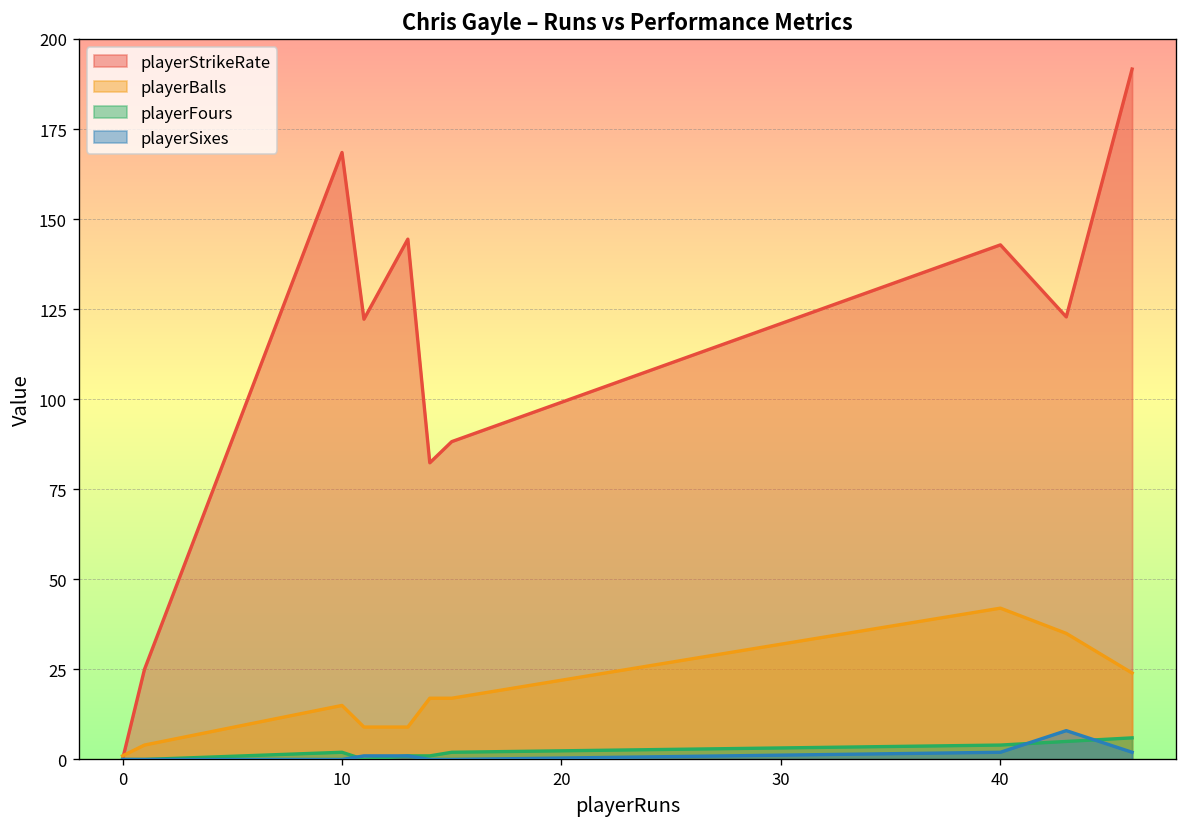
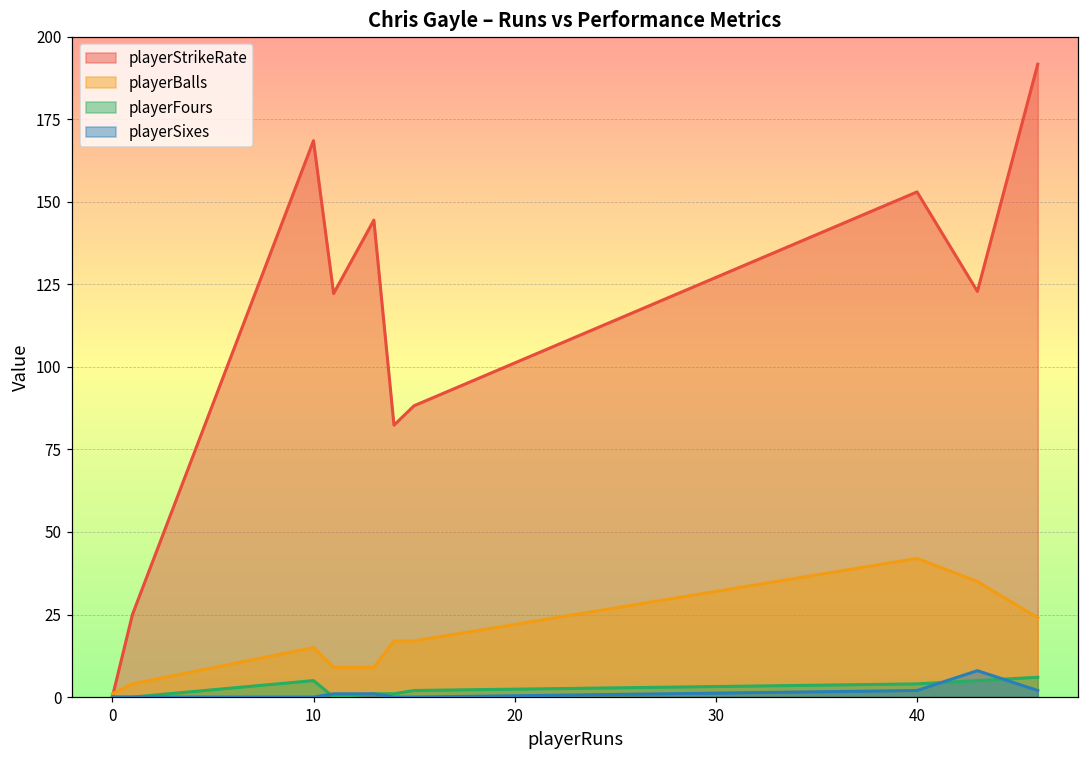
  {
    "playerStrikeRate": {
      "10": 169,
-     "40": 143
+     "40": 153
    },
    "playerBalls": {
      "0": 1,
      "10": 15,
      "40": 42
    },
    "playerFours": {
-     "10": 2,
+     "10": 5,
      "40": 4
    },
    "playerSixes": {
      "10": 0,
      "40": 2
    }
  }
